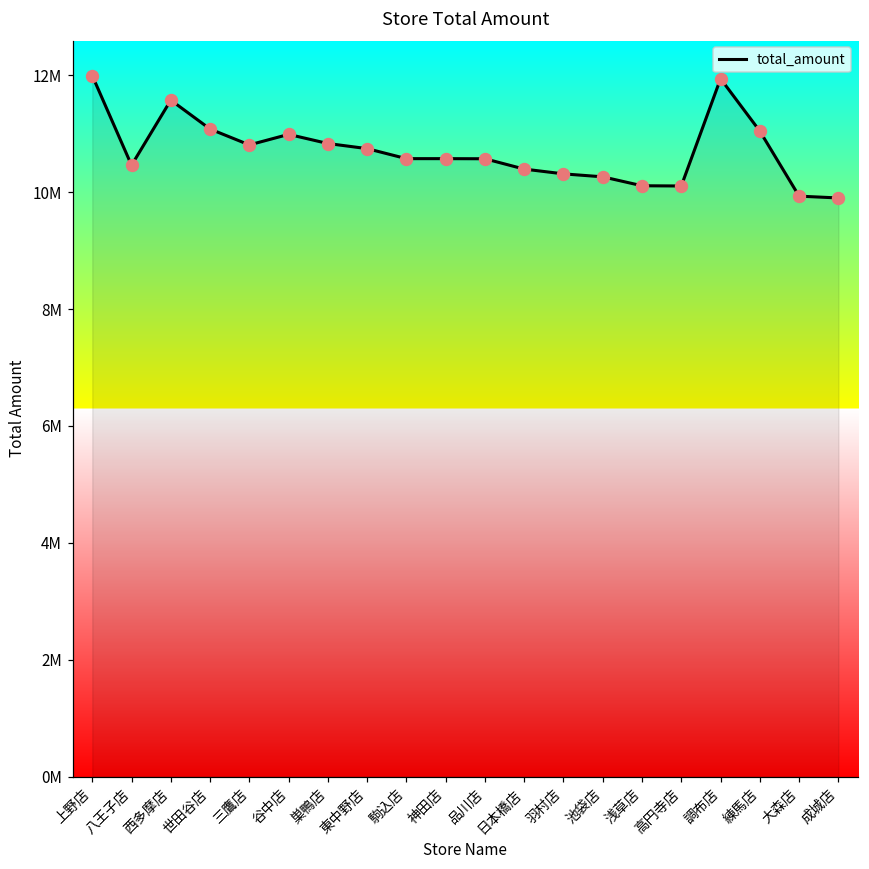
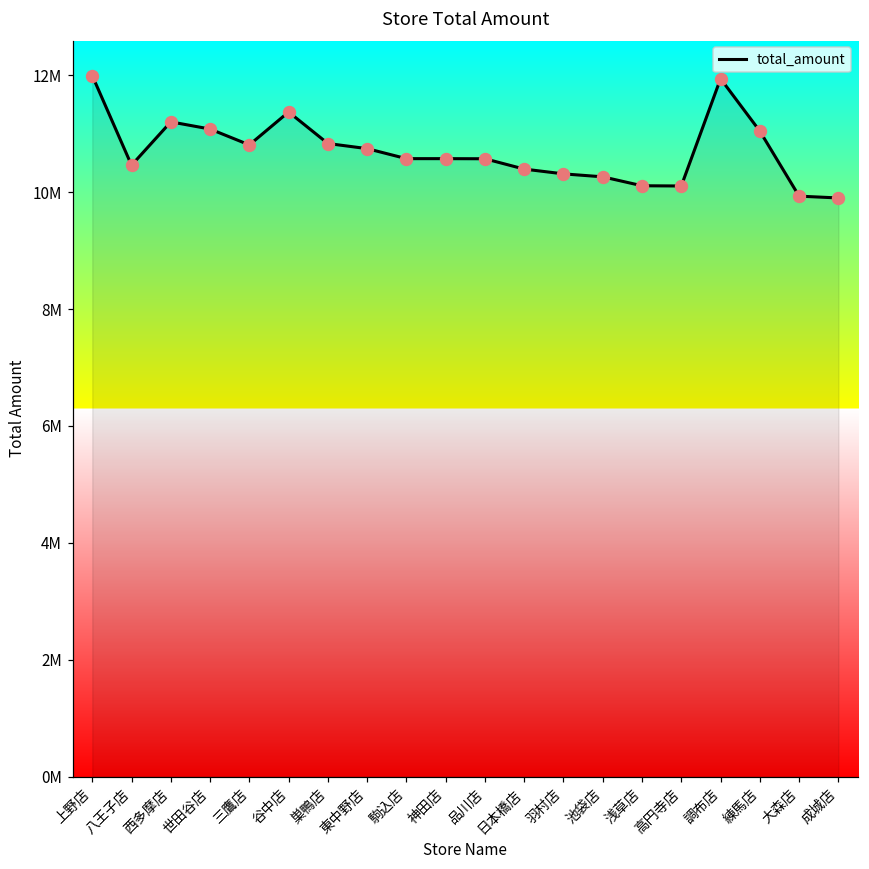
  {
    "上野店": 12000000,
    "八王子店": 10500000,
-   "西多摩店": 11600000,
+   "西多摩店": 11200000,
    "世田谷店": 11100000,
    "三鷹店": 10800000,
-   "谷中店": 11000000,
+   "谷中店": 11400000,
    "巣鴨店": 10800000,
    "東中野店": 10700000,
    "駒込店": 10600000,
    "神田店": 10600000,
    "品川店": 10600000,
    "日本橋店": 10400000,
    "羽村店": 10300000,
    "池袋店": 10300000,
    "浅草店": 10100000,
    "高円寺店": 10100000,
    "調布店": 11900000,
    "練馬店": 11000000,
    "大森店": 9900000,
    "成城店": 9900000
  }
